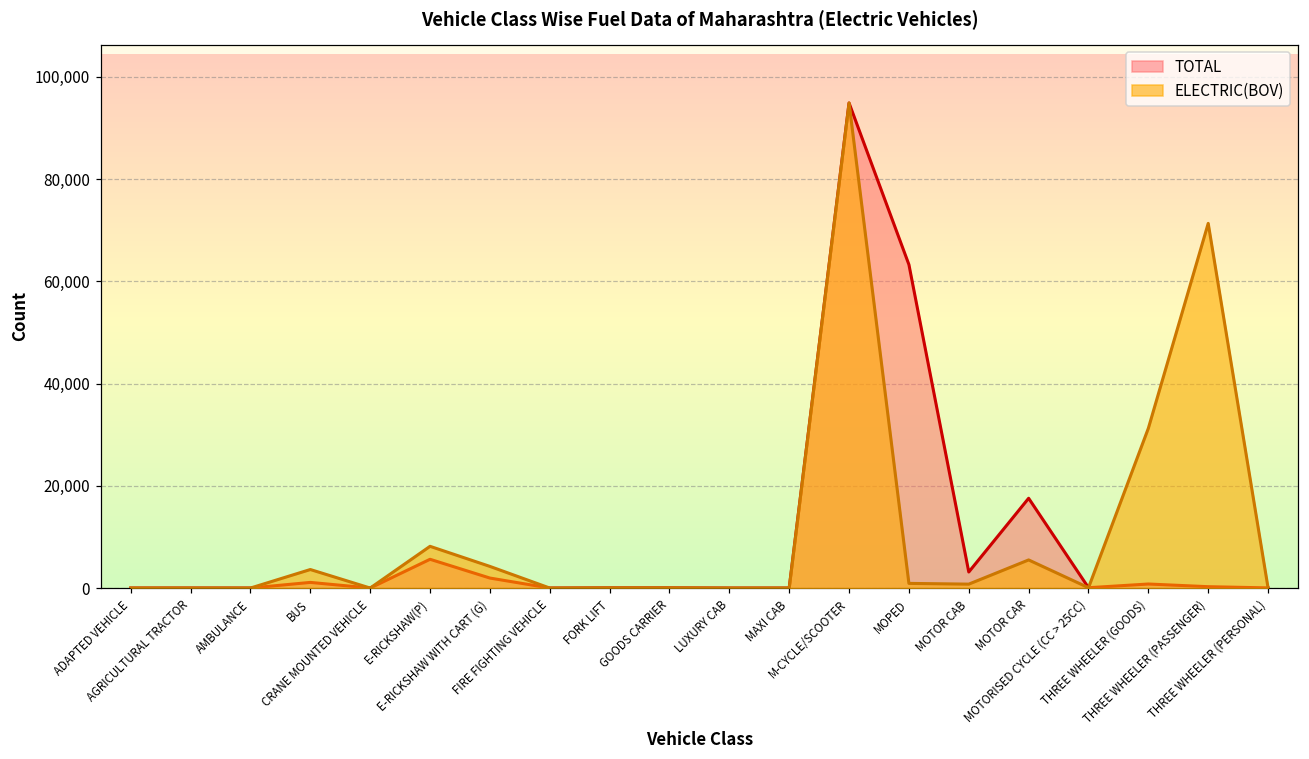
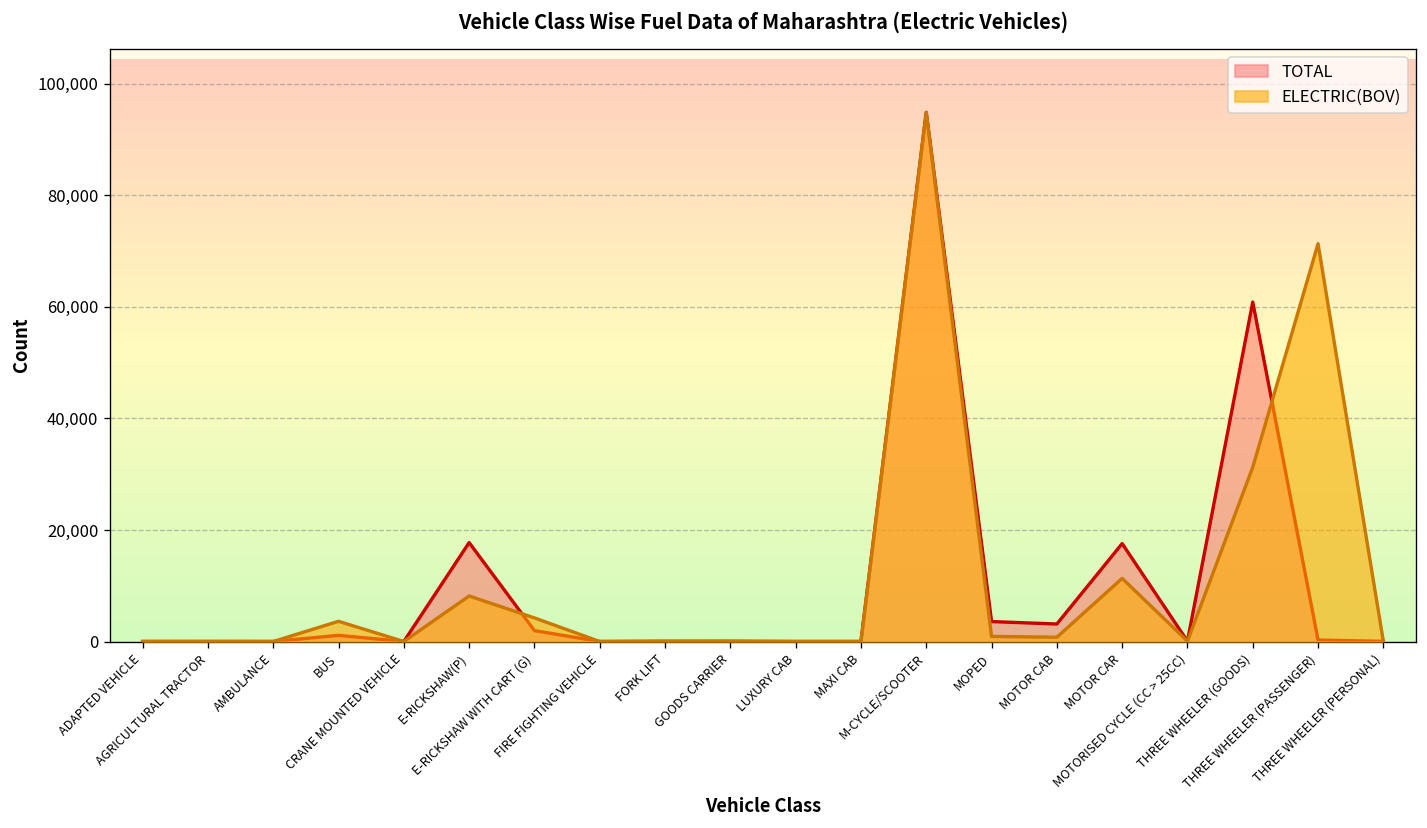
  {
    "TOTAL": {
      "BUS": "1,000",
-     "E-RICKSHAW(P)": "6,000",
+     "E-RICKSHAW(P)": "18,000",
      "E-RICKSHAW WITH CART (G)": "2,000",
-     "MOPED": "63,000",
+     "MOPED": "4,000",
      "MOTOR CAB": "3,000",
      "MOTOR CAR": "18,000",
-     "THREE WHEELER (GOODS)": "1,000",
+     "THREE WHEELER (GOODS)": "61,000",
      "THREE WHEELER (PASSENGER)": "0"
    },
    "ELECTRIC(BOV)": {
      "BUS": "4,000",
      "E-RICKSHAW(P)": "8,000",
      "E-RICKSHAW WITH CART (G)": "4,000",
      "MOPED": "1,000",
      "MOTOR CAB": "1,000",
-     "MOTOR CAR": "6,000",
+     "MOTOR CAR": "11,000",
      "THREE WHEELER (GOODS)": "31,000",
      "THREE WHEELER (PASSENGER)": "71,000"
    }
  }
